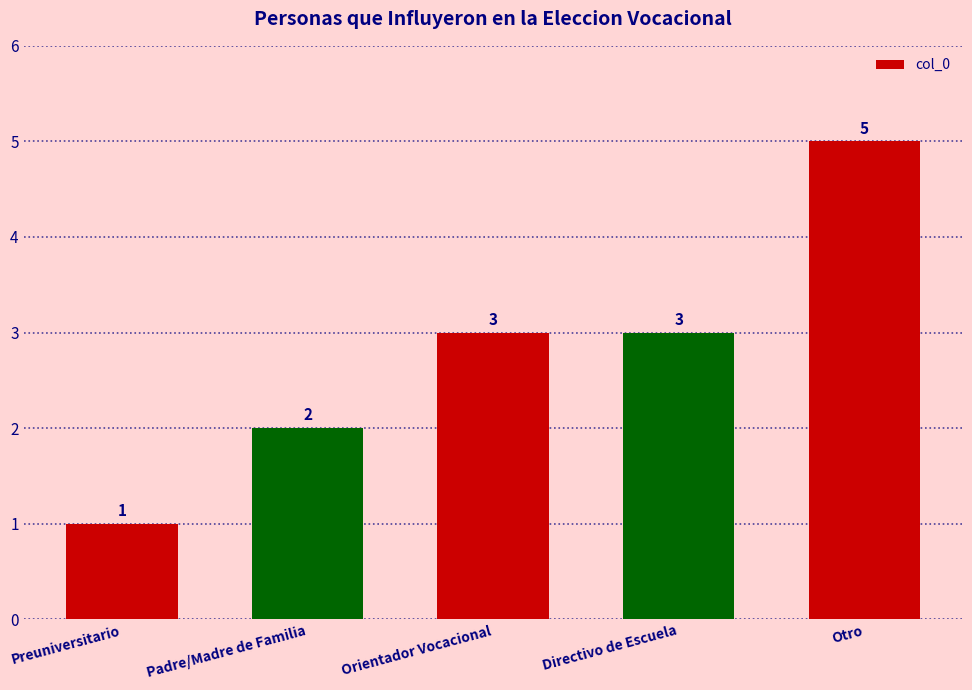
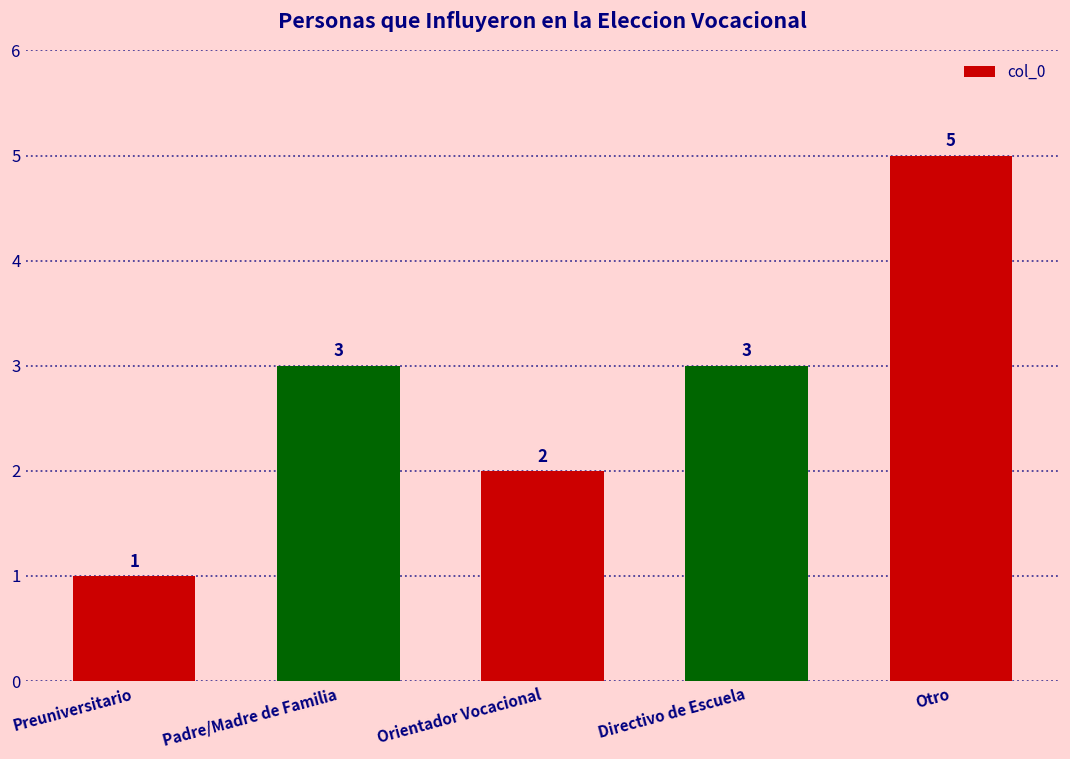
  {
    "Preuniversitario": 1,
-   "Padre/Madre de Familia": 2,
-   "Orientador Vocacional": 3,
+   "Padre/Madre de Familia": 3,
+   "Orientador Vocacional": 2,
    "Directivo de Escuela": 3,
    "Otro": 5
  }
